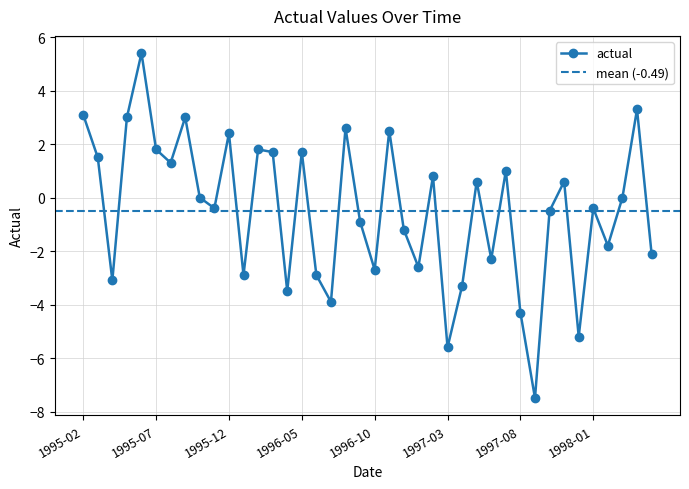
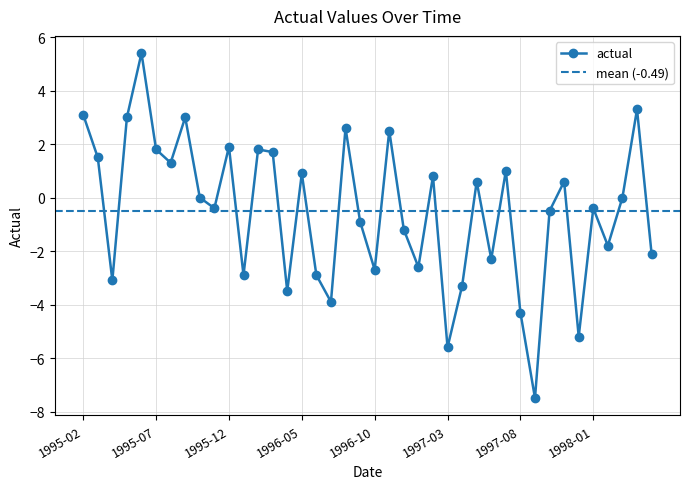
  {
    "1995-02": 3.1,
    "1995-07": 1.8,
-   "1995-12": 2.4,
-   "1996-05": 1.7,
+   "1995-12": 1.9,
+   "1996-05": 0.9,
    "1996-10": -2.7,
    "1997-03": -5.6,
    "1997-08": -4.3,
    "1998-01": -0.4
  }
